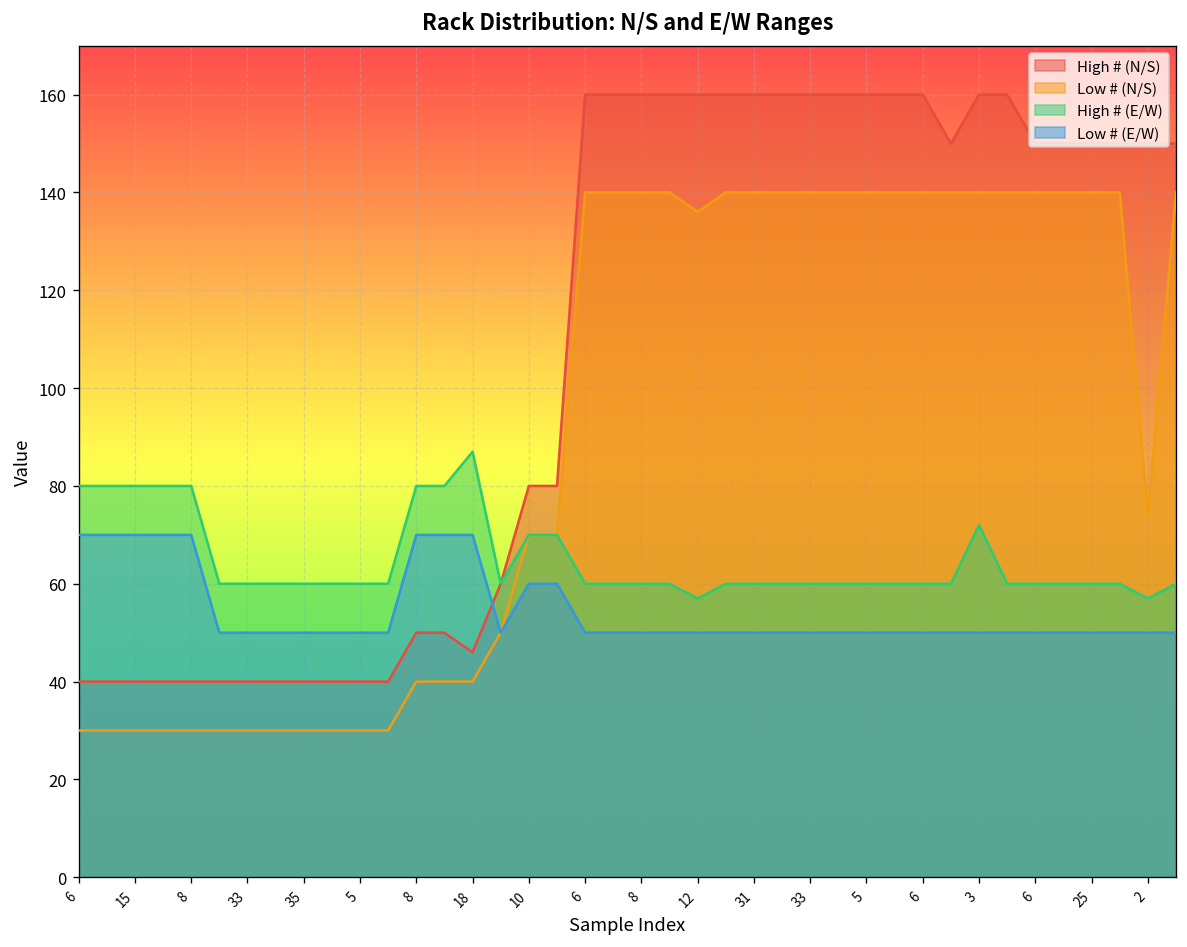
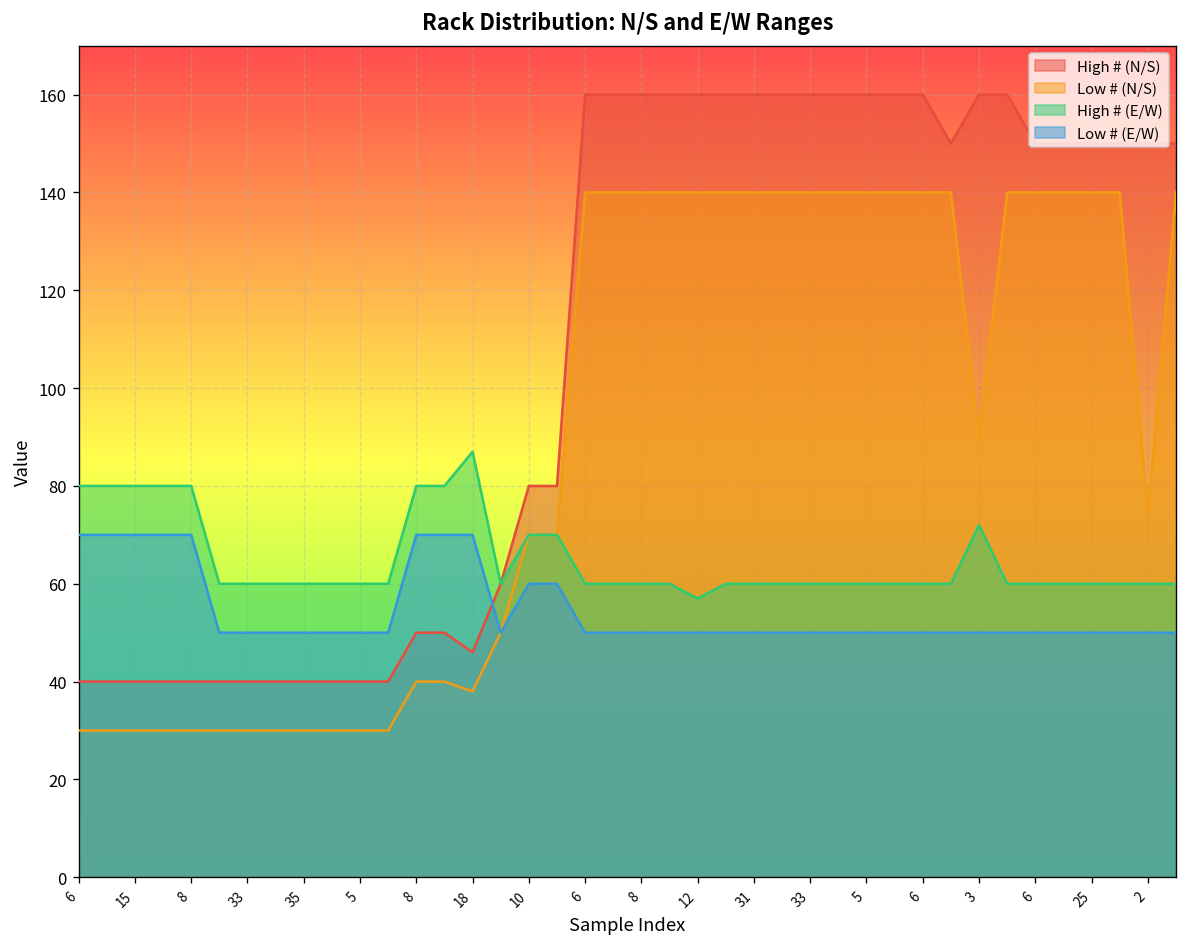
  {
    "High # (N/S)": {
      "18": 46,
      "12": 160,
      "3": 160
    },
    "Low # (N/S)": {
-     "18": 40,
-     "12": 136,
-     "3": 140,
+     "18": 38,
+     "12": 140,
+     "3": 90,
      "2": 74
    },
    "High # (E/W)": {
      "18": 87,
      "12": 57,
      "3": 72,
-     "2": 57
+     "2": 60
    },
    "Low # (E/W)": {
      "18": 70,
      "12": 50,
      "3": 50,
      "2": 50
    }
  }
